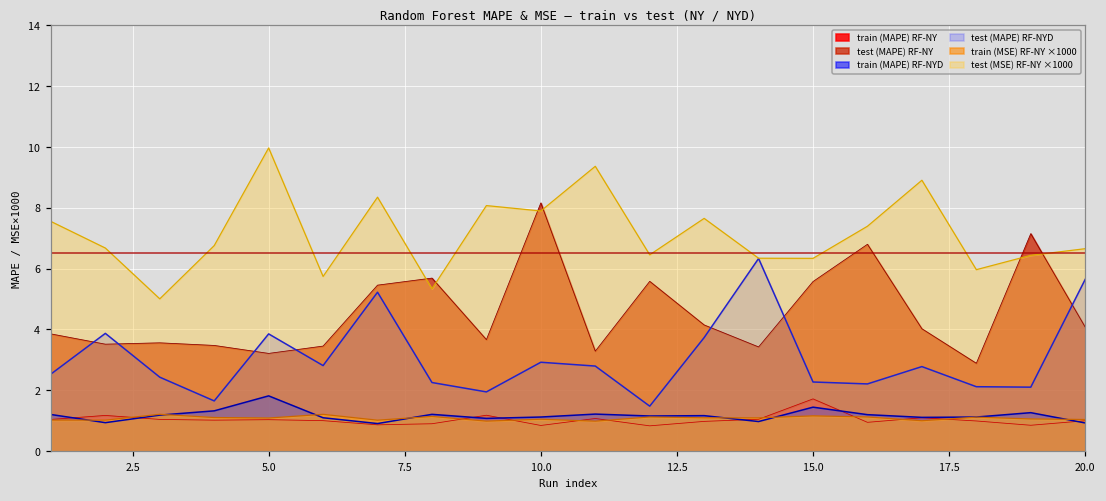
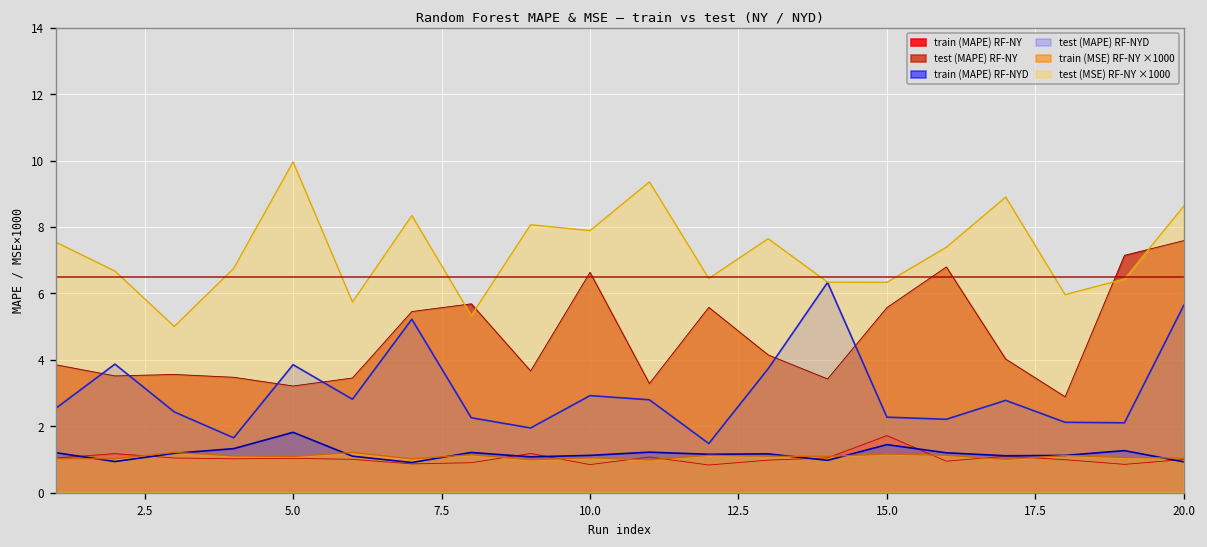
  {
    "train (MAPE) RF-NY": {
      "10.0": 0.8,
      "15.0": 1.7
    },
    "test (MAPE) RF-NY": {
      "5.0": 2.2,
-     "10.0": 7.3,
+     "10.0": 5.8,
      "15.0": 3.9,
-     "20.0": 3.1
+     "20.0": 6.6
    },
    "train (MAPE) RF-NYD": {
      "5.0": 1.8,
      "15.0": 1.4
    },
    "test (MAPE) RF-NYD": {
      "5.0": 3.9,
      "10.0": 2.9,
      "15.0": 2.3,
      "20.0": 5.6
    },
    "train (MSE) RF-NY ×1000": {
      "15.0": 1.2
    },
    "test (MSE) RF-NY ×1000": {
      "5.0": 10.0,
      "10.0": 7.9,
      "15.0": 6.3,
-     "20.0": 6.7
+     "20.0": 8.6
    }
  }
